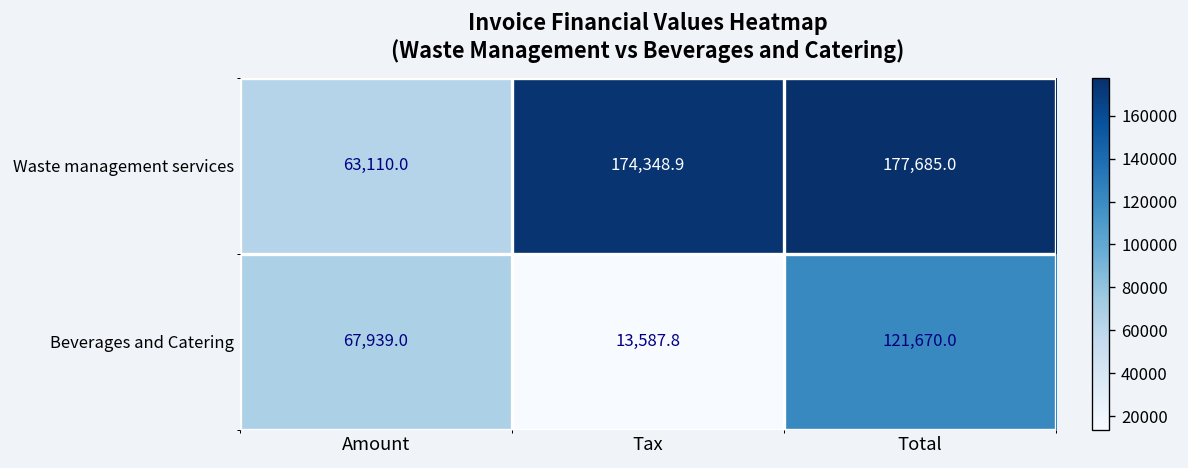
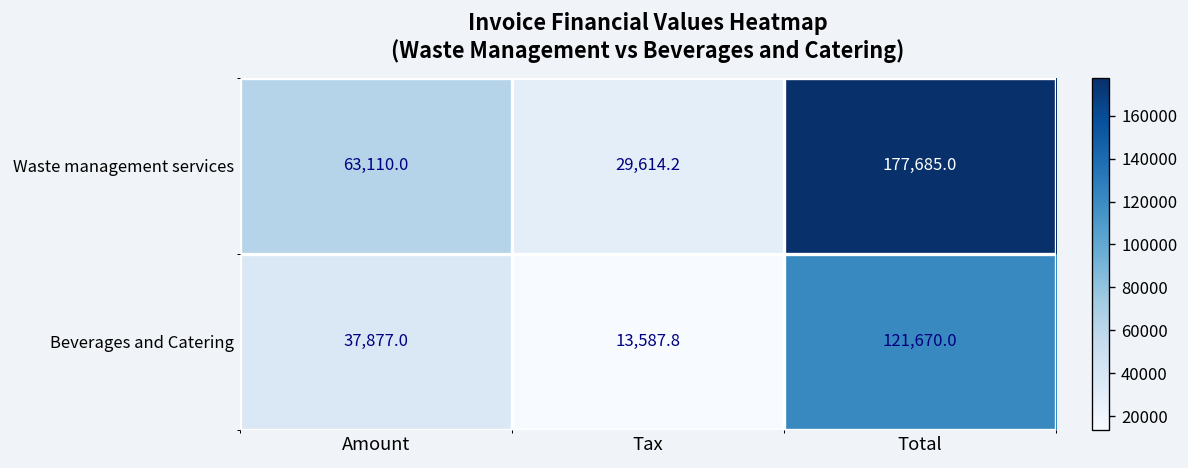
  {
    "Waste management services": {
      "Amount": "63,110.0",
-     "Tax": "174,348.9",
+     "Tax": "29,614.2",
      "Total": "177,685.0"
    },
    "Beverages and Catering": {
-     "Amount": "67,939.0",
+     "Amount": "37,877.0",
      "Tax": "13,587.8",
      "Total": "121,670.0"
    }
  }
